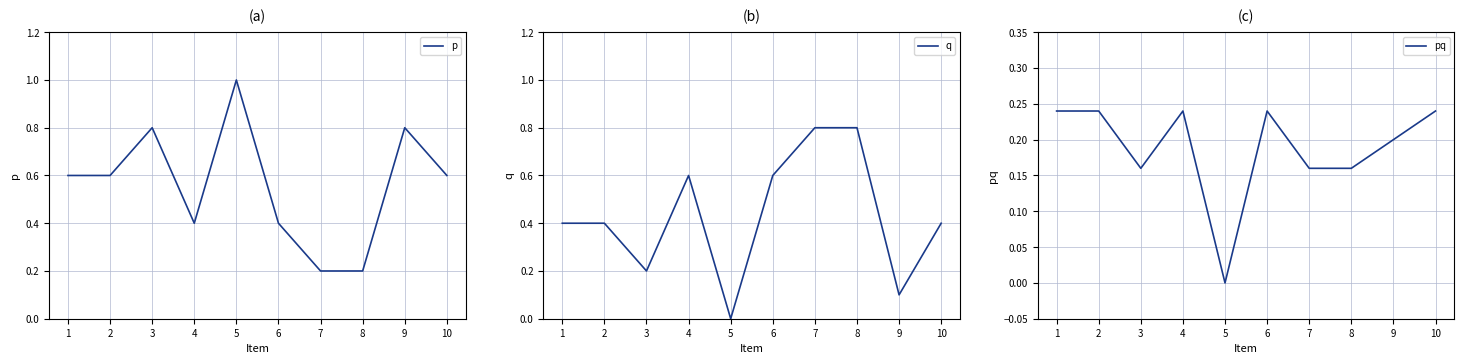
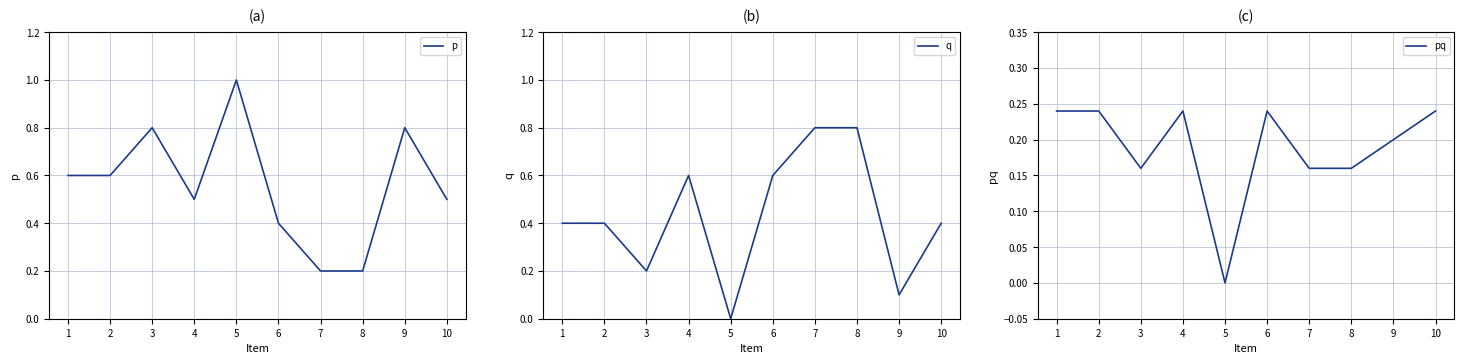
  {
    "(a)": {
      "1": 0.6,
      "2": 0.6,
      "3": 0.8,
-     "4": 0.4,
+     "4": 0.5,
      "5": 1.0,
      "6": 0.4,
      "7": 0.2,
      "8": 0.2,
      "9": 0.8,
-     "10": 0.6
+     "10": 0.5
    },
    "(b)": {
      "1": 0.40,
      "2": 0.40,
      "3": 0.20,
      "4": 0.60,
      "5": 0.00,
      "6": 0.60,
      "7": 0.80,
      "8": 0.80,
      "9": 0.10,
      "10": 0.40
    },
    "(c)": {
      "1": 0.24,
      "2": 0.24,
      "3": 0.16,
      "4": 0.24,
      "5": 0.00,
      "6": 0.24,
      "7": 0.16,
      "8": 0.16,
      "9": 0.20,
      "10": 0.24
    }
  }
